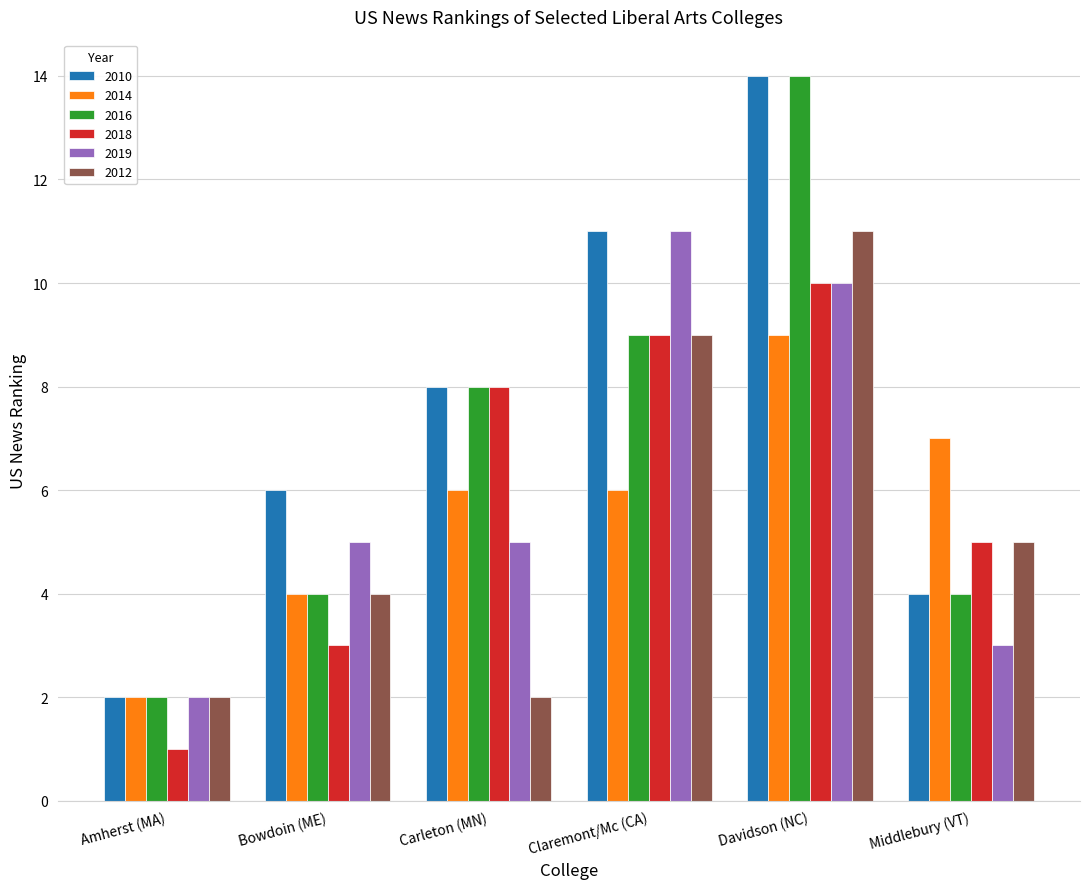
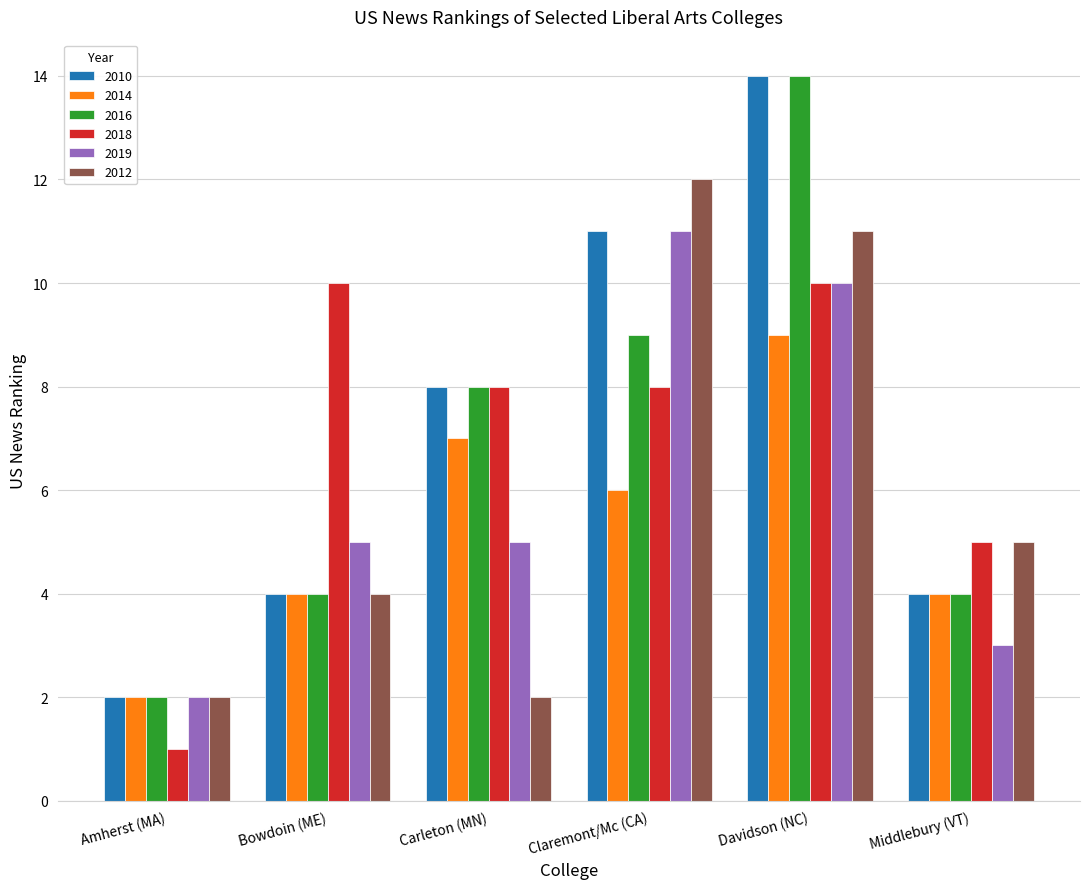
  {
    "2010": {
      "Amherst (MA)": 2,
-     "Bowdoin (ME)": 6,
+     "Bowdoin (ME)": 4,
      "Carleton (MN)": 8,
      "Claremont/Mc (CA)": 11,
      "Davidson (NC)": 14,
      "Middlebury (VT)": 4
    },
    "2014": {
      "Amherst (MA)": 2,
      "Bowdoin (ME)": 4,
-     "Carleton (MN)": 6,
+     "Carleton (MN)": 7,
      "Claremont/Mc (CA)": 6,
      "Davidson (NC)": 9,
-     "Middlebury (VT)": 7
+     "Middlebury (VT)": 4
    },
    "2016": {
      "Amherst (MA)": 2,
      "Bowdoin (ME)": 4,
      "Carleton (MN)": 8,
      "Claremont/Mc (CA)": 9,
      "Davidson (NC)": 14,
      "Middlebury (VT)": 4
    },
    "2018": {
      "Amherst (MA)": 1,
-     "Bowdoin (ME)": 3,
+     "Bowdoin (ME)": 10,
      "Carleton (MN)": 8,
-     "Claremont/Mc (CA)": 9,
+     "Claremont/Mc (CA)": 8,
      "Davidson (NC)": 10,
      "Middlebury (VT)": 5
    },
    "2019": {
      "Amherst (MA)": 2,
      "Bowdoin (ME)": 5,
      "Carleton (MN)": 5,
      "Claremont/Mc (CA)": 11,
      "Davidson (NC)": 10,
      "Middlebury (VT)": 3
    },
    "2012": {
      "Amherst (MA)": 2,
      "Bowdoin (ME)": 4,
      "Carleton (MN)": 2,
-     "Claremont/Mc (CA)": 9,
+     "Claremont/Mc (CA)": 12,
      "Davidson (NC)": 11,
      "Middlebury (VT)": 5
    }
  }
